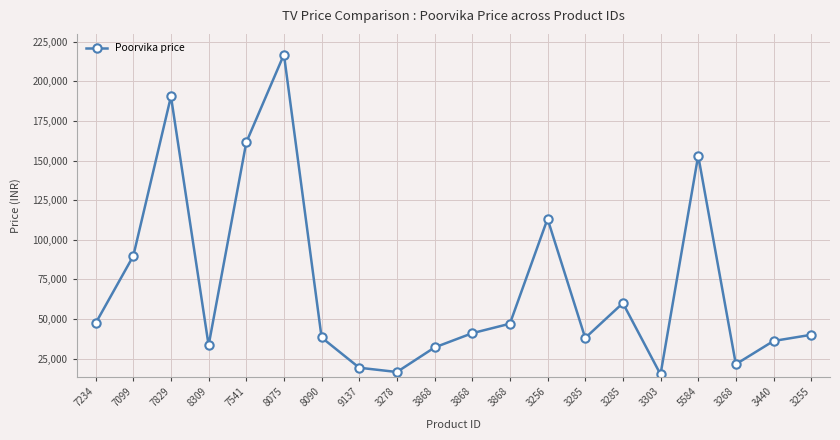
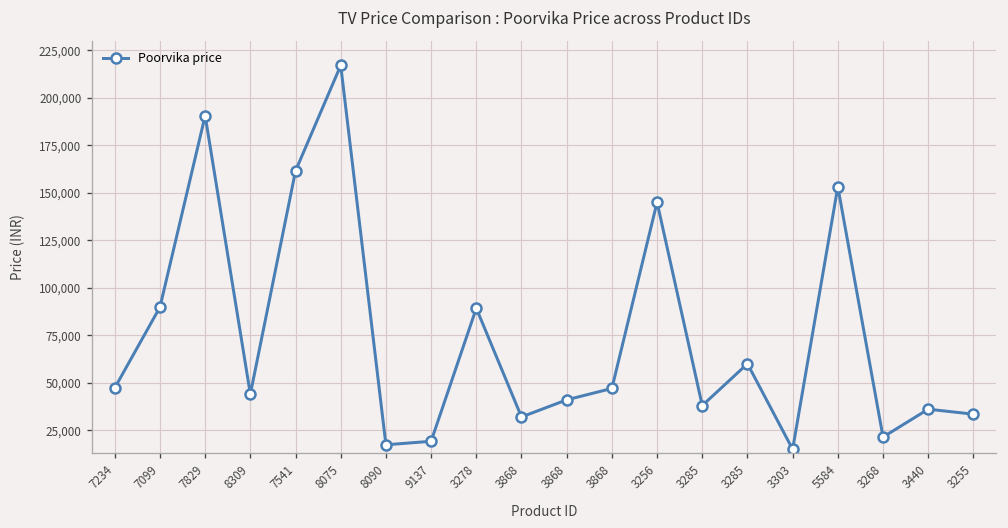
  {
    "7234": "47,000",
    "7099": "90,000",
    "7829": "191,000",
-   "8309": "33,000",
+   "8309": "44,000",
    "7541": "161,000",
    "8075": "217,000",
-   "8090": "38,000",
+   "8090": "17,000",
    "9137": "19,000",
-   "3278": "16,000",
-   "3256": "113,000",
+   "3278": "89,000",
+   "3256": "145,000",
    "3303": "15,000",
    "5584": "153,000",
    "3268": "21,000",
    "3440": "36,000",
-   "3255": "40,000"
+   "3255": "33,000"
  }
